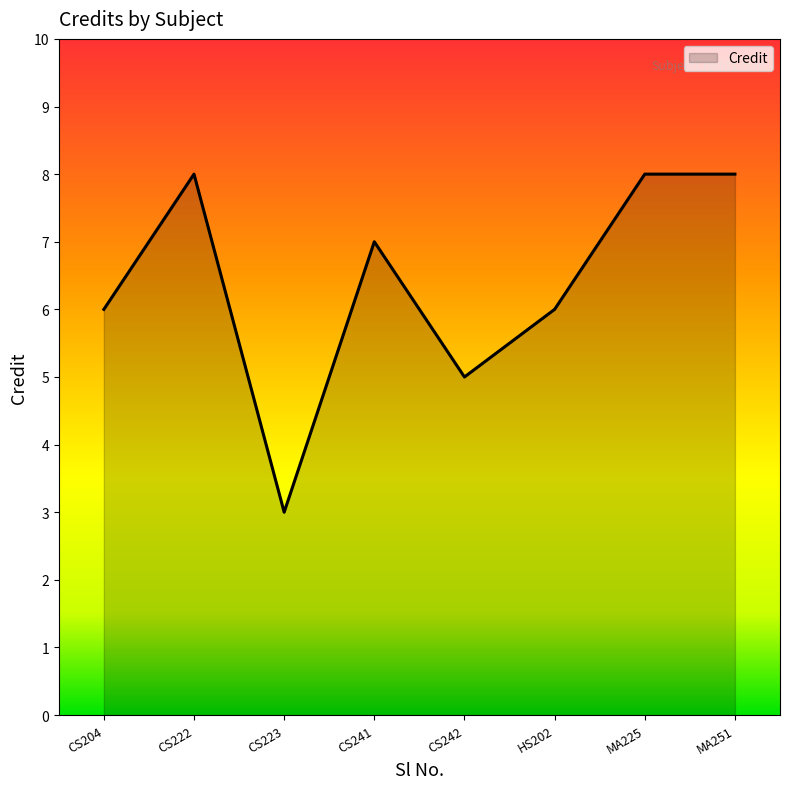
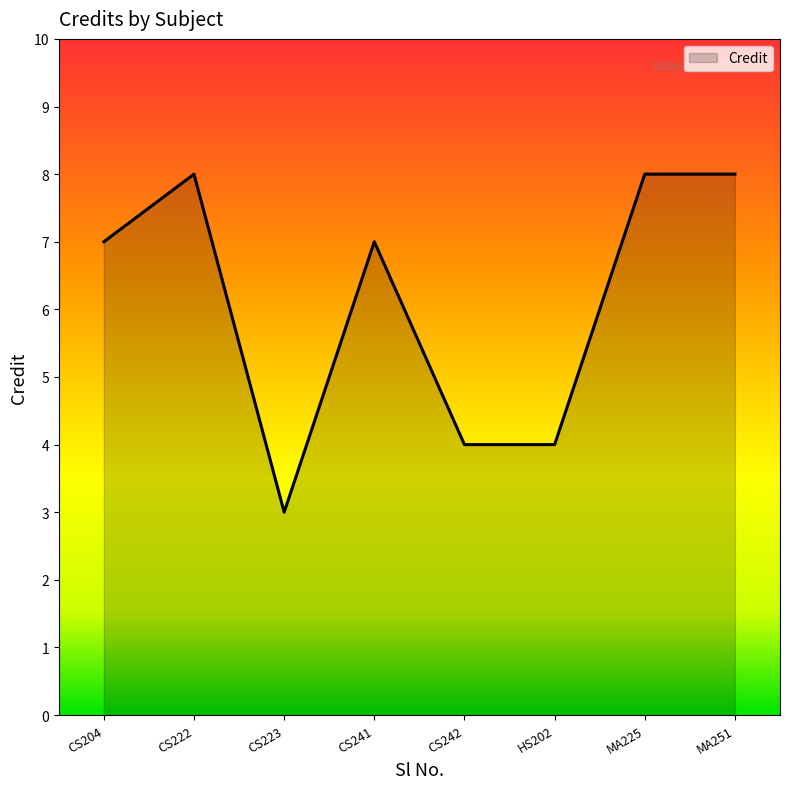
  {
-   "CS204": 6,
+   "CS204": 7,
    "CS222": 8,
    "CS223": 3,
    "CS241": 7,
-   "CS242": 5,
-   "HS202": 6,
+   "CS242": 4,
+   "HS202": 4,
    "MA225": 8,
    "MA251": 8
  }
